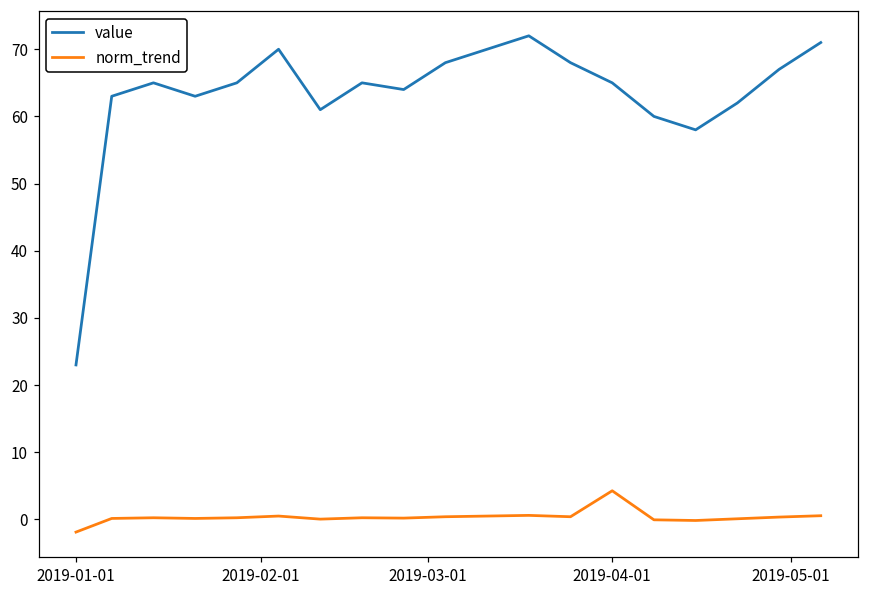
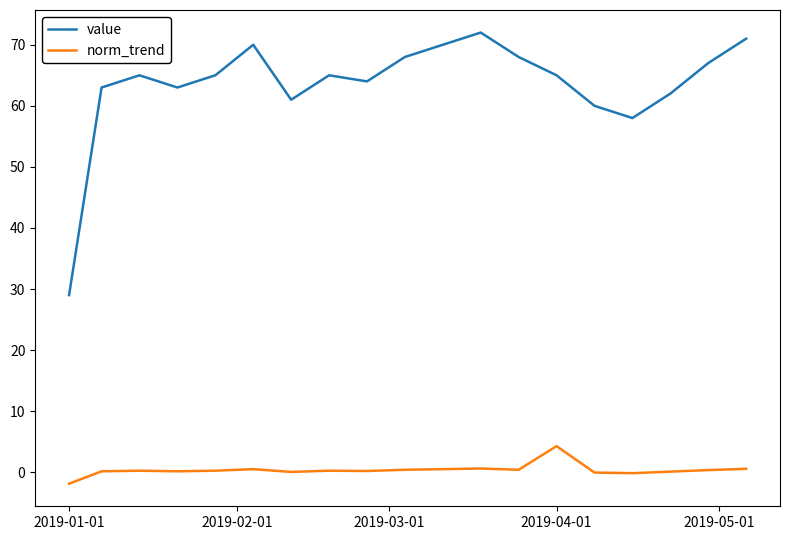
  {
    "value": {
-     "2019-01-01": 23,
+     "2019-01-01": 29,
      "2019-04-01": 65
    },
    "norm_trend": {
      "2019-01-01": -2,
      "2019-04-01": 4
    }
  }
